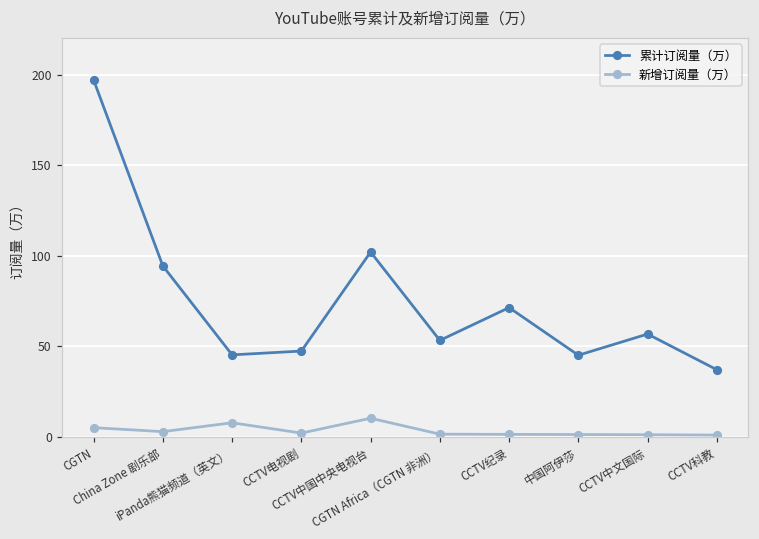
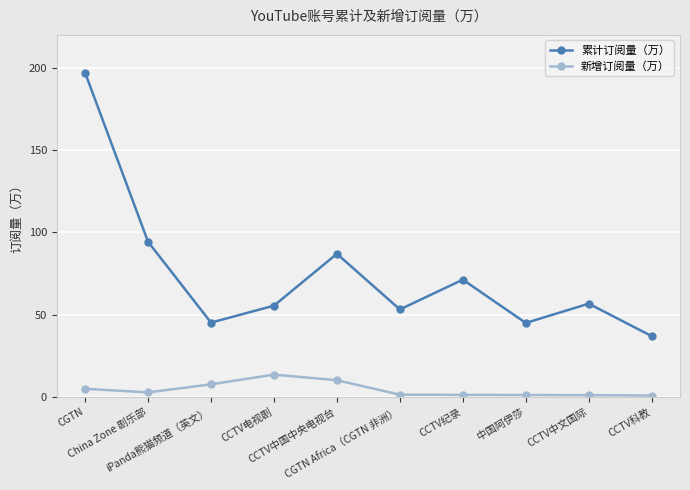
  {
    "累计订阅量（万）": {
      "CGTN": 197,
      "China Zone 剧乐部": 94,
      "iPanda熊猫频道（英文）": 45,
-     "CCTV电视剧": 47,
-     "CCTV中国中央电视台": 102,
+     "CCTV电视剧": 56,
+     "CCTV中国中央电视台": 87,
      "CGTN Africa（CGTN 非洲）": 53,
      "CCTV纪录": 71,
      "中国阿伊莎": 45,
      "CCTV中文国际": 57,
      "CCTV科教": 37
    },
    "新增订阅量（万）": {
      "CGTN": 5,
      "China Zone 剧乐部": 3,
      "iPanda熊猫频道（英文）": 8,
-     "CCTV电视剧": 2,
+     "CCTV电视剧": 14,
      "CCTV中国中央电视台": 10,
      "CGTN Africa（CGTN 非洲）": 1,
      "CCTV纪录": 1,
      "中国阿伊莎": 1,
      "CCTV中文国际": 1,
      "CCTV科教": 1
    }
  }
